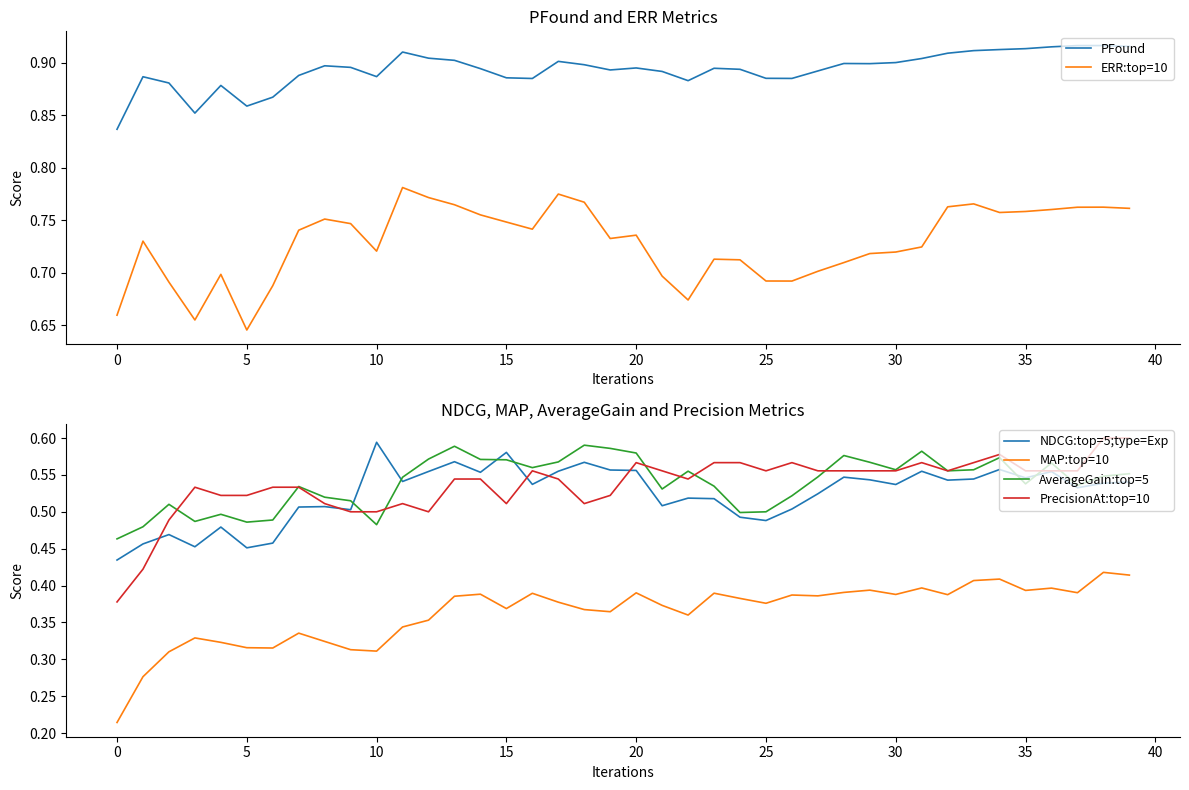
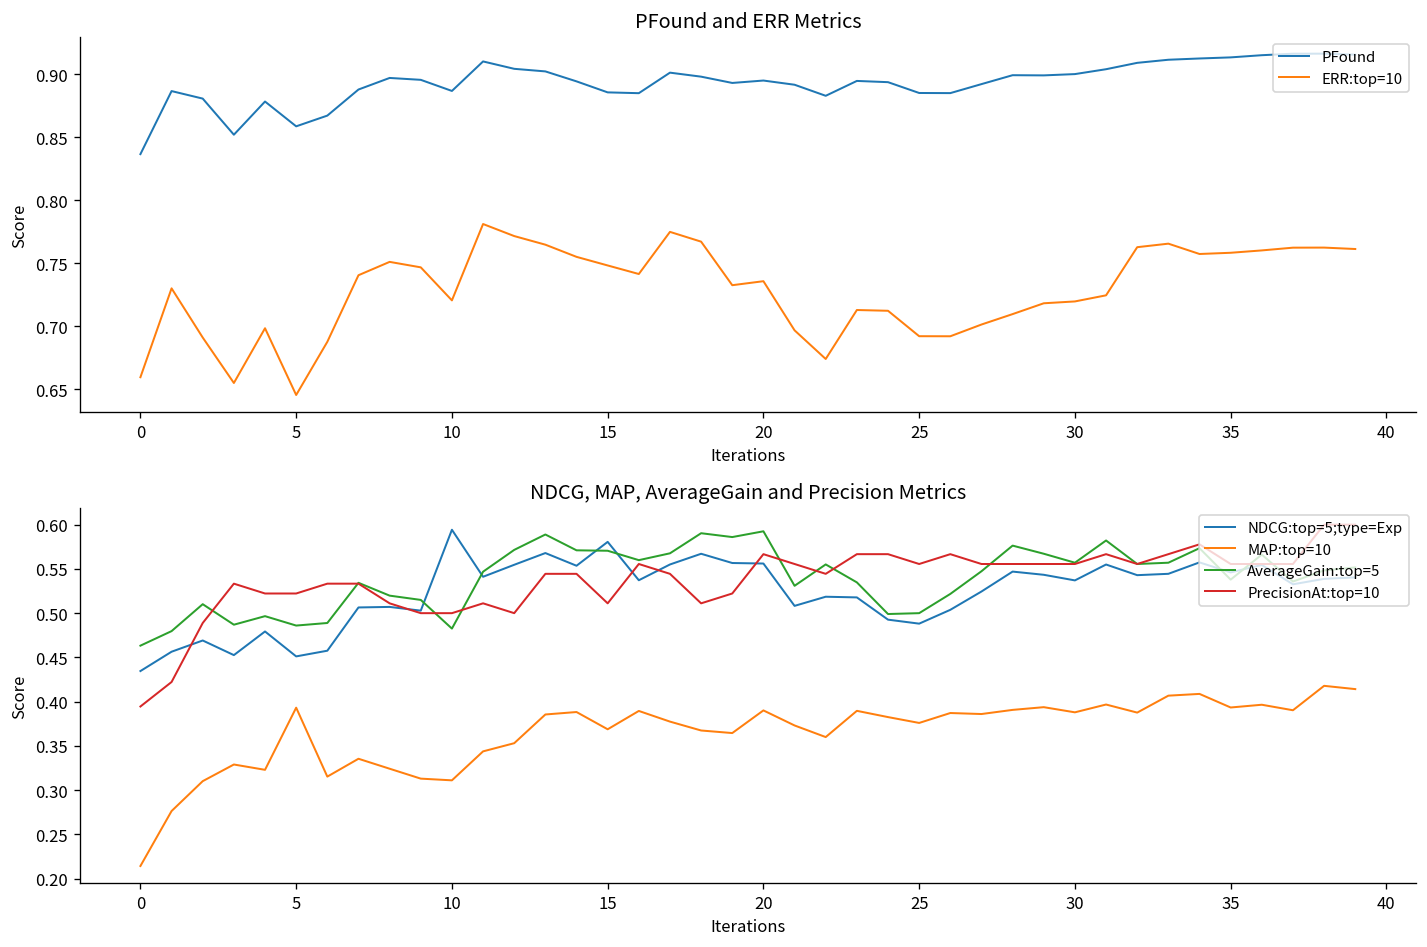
  {
    "PFound and ERR Metrics": {
      "PFound": {
        "0": 0.837,
        "5": 0.859,
        "10": 0.887,
        "15": 0.886,
        "20": 0.895,
        "25": 0.885,
        "30": 0.900,
        "35": 0.914
      },
      "ERR:top=10": {
        "0": 0.660,
        "5": 0.646,
        "10": 0.721,
        "15": 0.748,
        "20": 0.736,
        "25": 0.692,
        "30": 0.720,
        "35": 0.758
      }
    },
    "NDCG, MAP, AverageGain and Precision Metrics": {
      "NDCG:top=5;type=Exp": {
        "0": 0.43,
        "5": 0.45,
        "10": 0.59,
        "15": 0.58,
        "20": 0.56,
        "25": 0.49,
        "30": 0.54
      },
      "MAP:top=10": {
        "0": 0.21,
-       "5": 0.32,
+       "5": 0.39,
        "10": 0.31,
        "15": 0.37,
        "20": 0.39,
        "25": 0.38,
        "30": 0.39,
        "35": 0.39
      },
      "AverageGain:top=5": {
        "0": 0.46,
        "5": 0.49,
        "10": 0.48,
        "15": 0.57,
-       "20": 0.58,
+       "20": 0.59,
        "25": 0.50
      },
      "PrecisionAt:top=10": {
-       "0": 0.38,
+       "0": 0.39,
        "5": 0.52,
        "10": 0.50,
        "15": 0.51,
        "20": 0.57,
        "25": 0.56
      }
    }
  }
